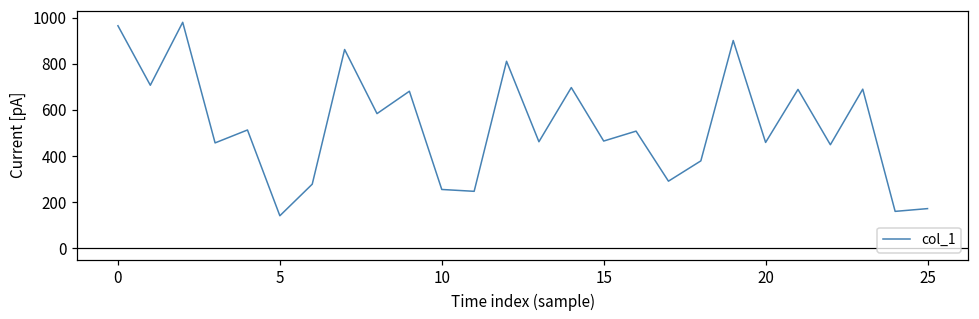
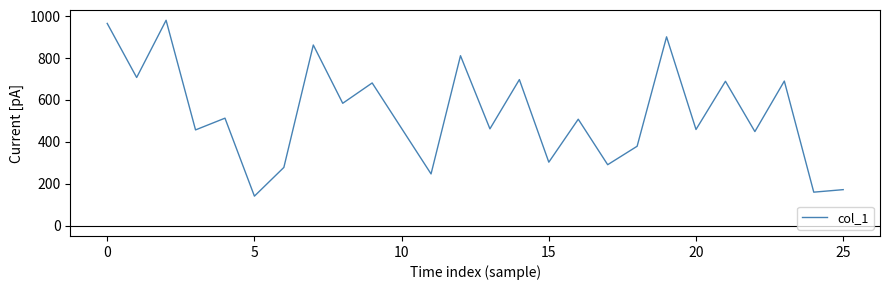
  {
    "0": 970,
    "5": 140,
-   "10": 260,
-   "15": 470,
+   "10": 460,
+   "15": 300,
    "20": 460,
    "25": 170
  }
